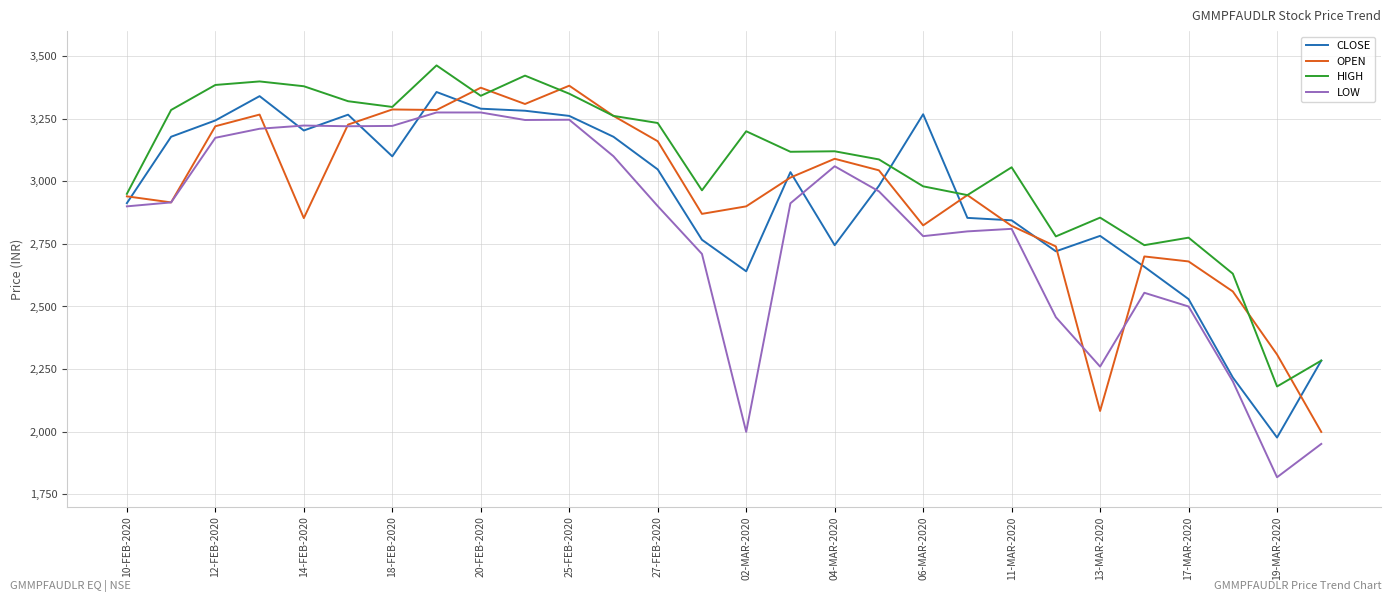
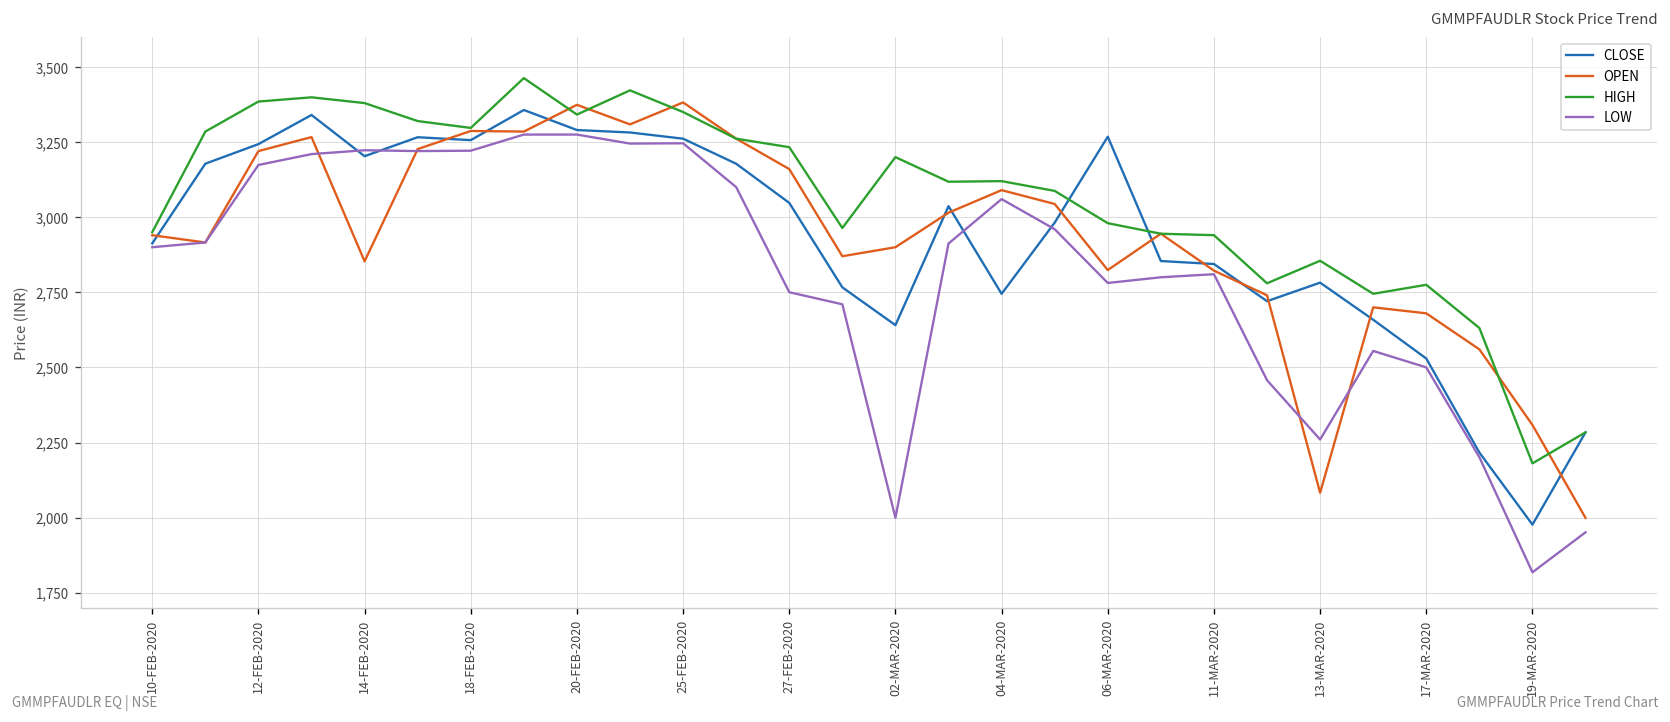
  {
    "CLOSE": {
      "10-FEB-2020": "2,910",
      "12-FEB-2020": "3,240",
      "14-FEB-2020": "3,200",
-     "18-FEB-2020": "3,100",
+     "18-FEB-2020": "3,260",
      "20-FEB-2020": "3,290",
      "25-FEB-2020": "3,260",
      "27-FEB-2020": "3,050",
      "02-MAR-2020": "2,640",
      "04-MAR-2020": "2,740",
      "06-MAR-2020": "3,270",
      "11-MAR-2020": "2,840",
      "13-MAR-2020": "2,780",
      "17-MAR-2020": "2,530",
      "19-MAR-2020": "1,980"
    },
    "OPEN": {
      "12-FEB-2020": "3,220",
      "14-FEB-2020": "2,850",
      "18-FEB-2020": "3,290",
      "20-FEB-2020": "3,370",
      "25-FEB-2020": "3,380",
      "27-FEB-2020": "3,160",
      "02-MAR-2020": "2,900",
      "04-MAR-2020": "3,090",
      "06-MAR-2020": "2,820",
      "11-MAR-2020": "2,820",
      "13-MAR-2020": "2,080",
      "17-MAR-2020": "2,680",
      "19-MAR-2020": "2,310"
    },
    "HIGH": {
      "12-FEB-2020": "3,380",
      "14-FEB-2020": "3,380",
      "18-FEB-2020": "3,300",
      "20-FEB-2020": "3,340",
      "25-FEB-2020": "3,350",
      "27-FEB-2020": "3,230",
      "02-MAR-2020": "3,200",
      "04-MAR-2020": "3,120",
      "06-MAR-2020": "2,980",
-     "11-MAR-2020": "3,060",
+     "11-MAR-2020": "2,940",
      "13-MAR-2020": "2,860",
      "17-MAR-2020": "2,770",
      "19-MAR-2020": "2,180"
    },
    "LOW": {
      "10-FEB-2020": "2,900",
      "12-FEB-2020": "3,170",
      "14-FEB-2020": "3,220",
      "18-FEB-2020": "3,220",
      "20-FEB-2020": "3,280",
      "25-FEB-2020": "3,250",
-     "27-FEB-2020": "2,900",
+     "27-FEB-2020": "2,750",
      "02-MAR-2020": "2,000",
      "04-MAR-2020": "3,060",
      "06-MAR-2020": "2,780",
      "11-MAR-2020": "2,810",
      "13-MAR-2020": "2,260",
      "17-MAR-2020": "2,500",
      "19-MAR-2020": "1,820"
    }
  }
